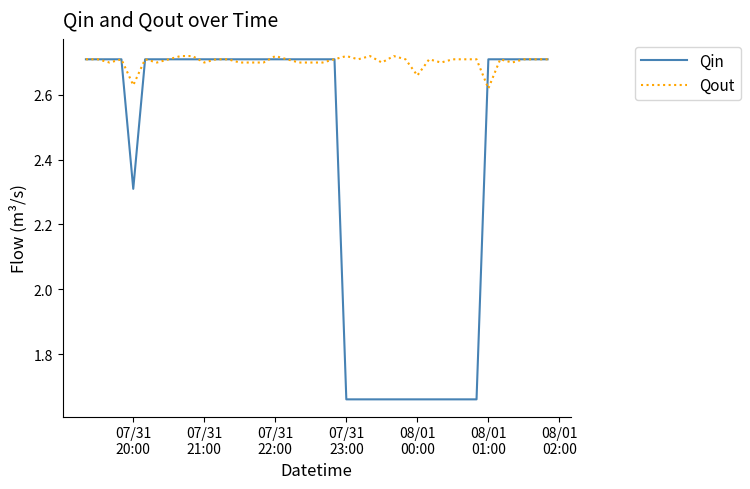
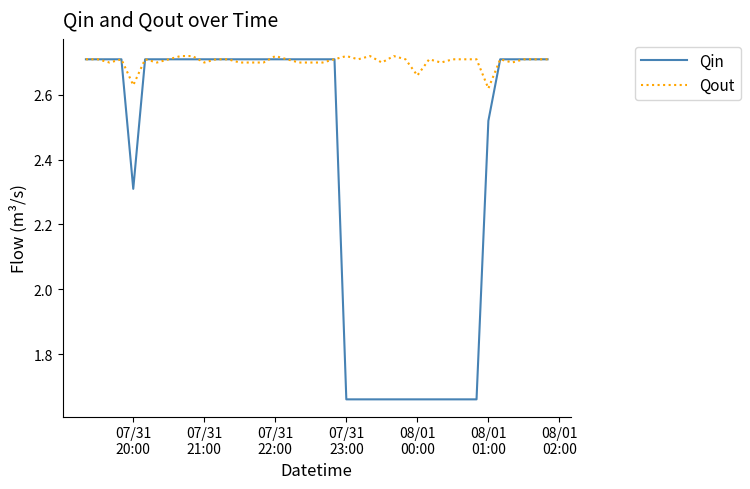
  {
    "Qin": {
      "07/31 20:00": 2.31,
      "07/31 21:00": 2.71,
      "07/31 22:00": 2.71,
      "07/31 23:00": 1.66,
      "08/01 00:00": 1.66,
-     "08/01 01:00": 2.71
+     "08/01 01:00": 2.52
    },
    "Qout": {
      "07/31 20:00": 2.63,
      "07/31 21:00": 2.70,
      "07/31 22:00": 2.72,
      "07/31 23:00": 2.72,
      "08/01 00:00": 2.66,
      "08/01 01:00": 2.62
    }
  }
